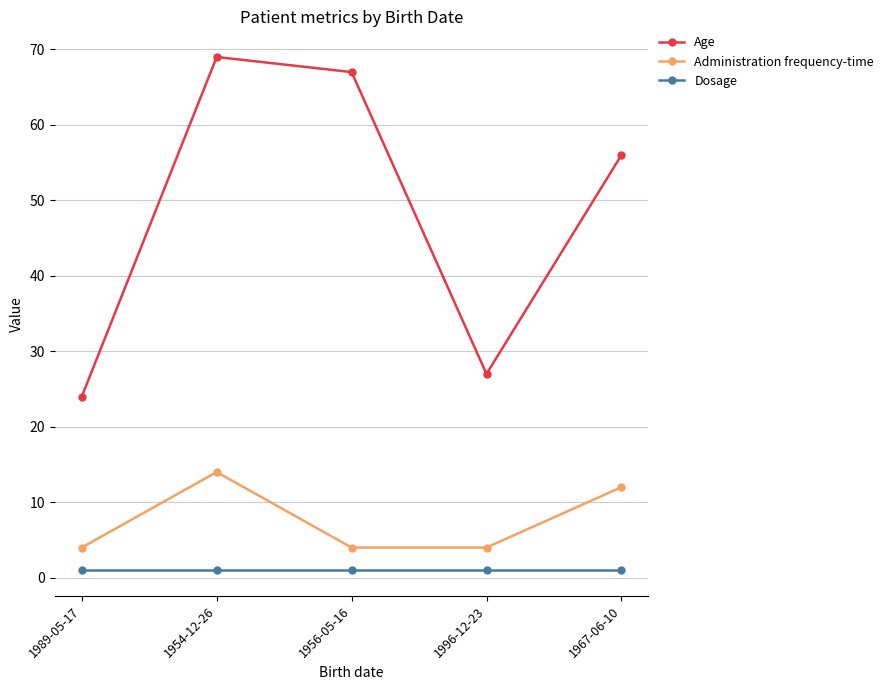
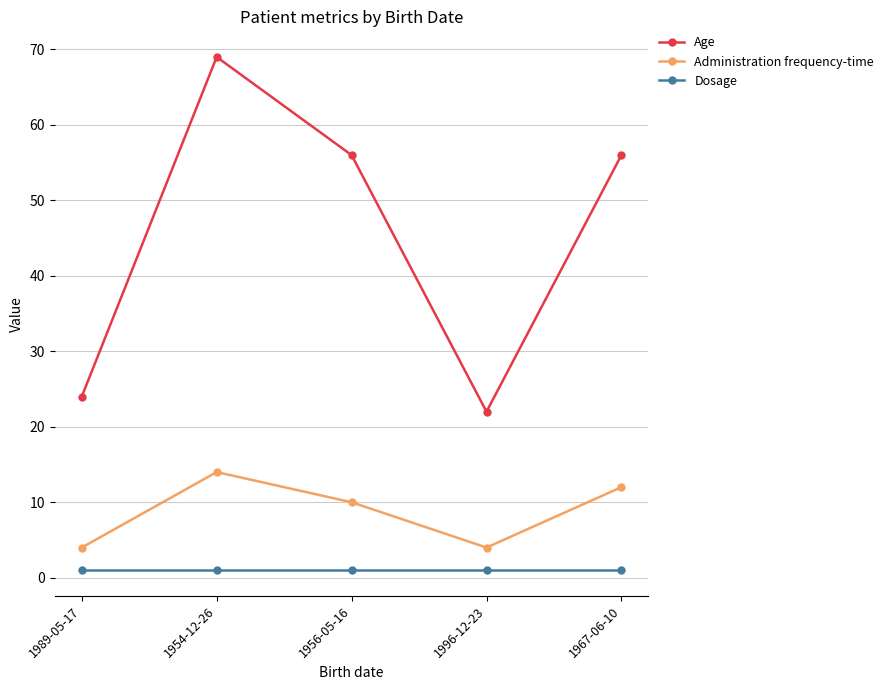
  {
    "Age": {
      "1989-05-17": 24,
      "1954-12-26": 69,
-     "1956-05-16": 67,
-     "1996-12-23": 27,
+     "1956-05-16": 56,
+     "1996-12-23": 22,
      "1967-06-10": 56
    },
    "Administration frequency-time": {
      "1989-05-17": 4,
      "1954-12-26": 14,
-     "1956-05-16": 4,
+     "1956-05-16": 10,
      "1996-12-23": 4,
      "1967-06-10": 12
    },
    "Dosage": {
      "1989-05-17": 1,
      "1954-12-26": 1,
      "1956-05-16": 1,
      "1996-12-23": 1,
      "1967-06-10": 1
    }
  }
